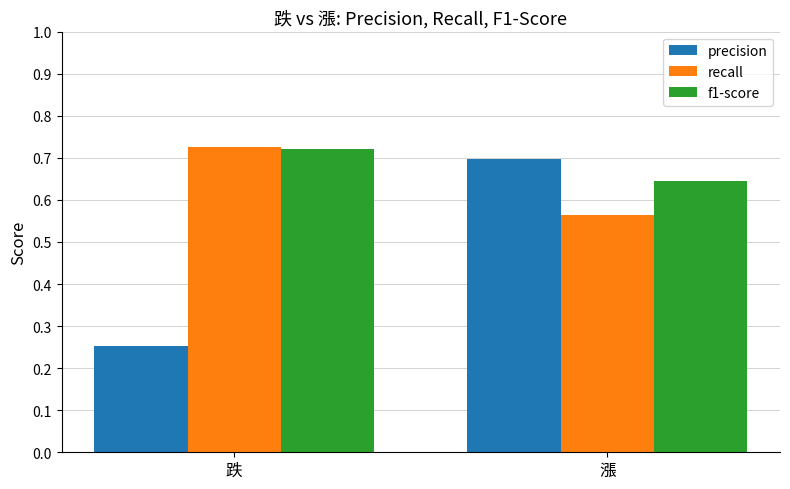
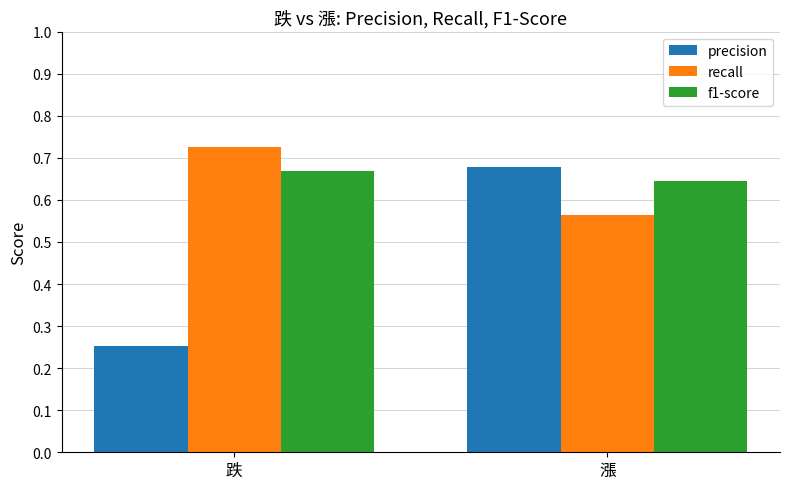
  {
    "precision": {
      "跌": 0.25,
-     "漲": 0.70
+     "漲": 0.68
    },
    "recall": {
      "跌": 0.73,
      "漲": 0.56
    },
    "f1-score": {
-     "跌": 0.72,
+     "跌": 0.67,
      "漲": 0.64
    }
  }
